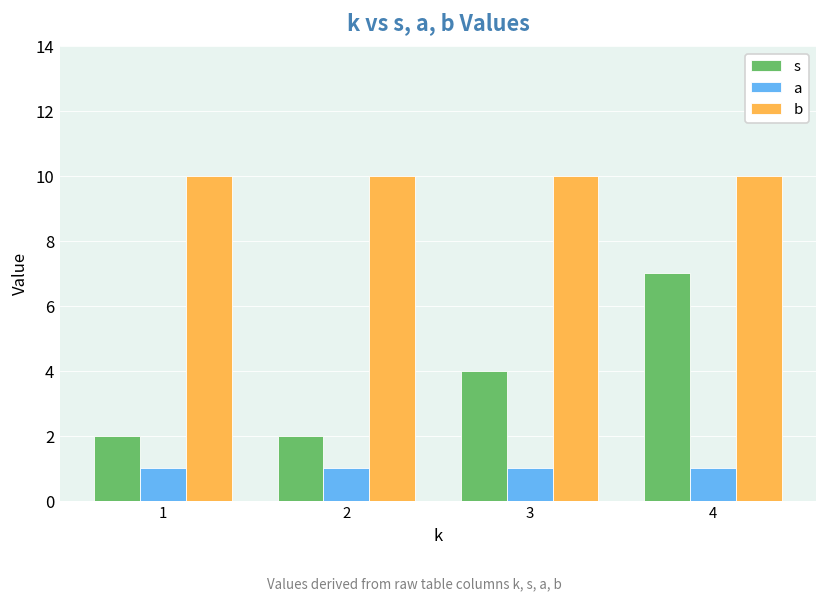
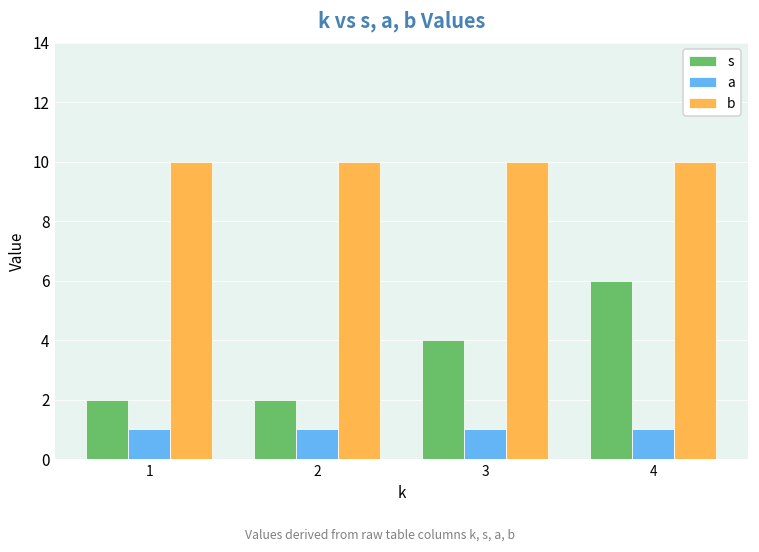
  {
    "s": {
      "1": 2,
      "2": 2,
      "3": 4,
-     "4": 7
+     "4": 6
    },
    "a": {
      "1": 1,
      "2": 1,
      "3": 1,
      "4": 1
    },
    "b": {
      "1": 10,
      "2": 10,
      "3": 10,
      "4": 10
    }
  }
